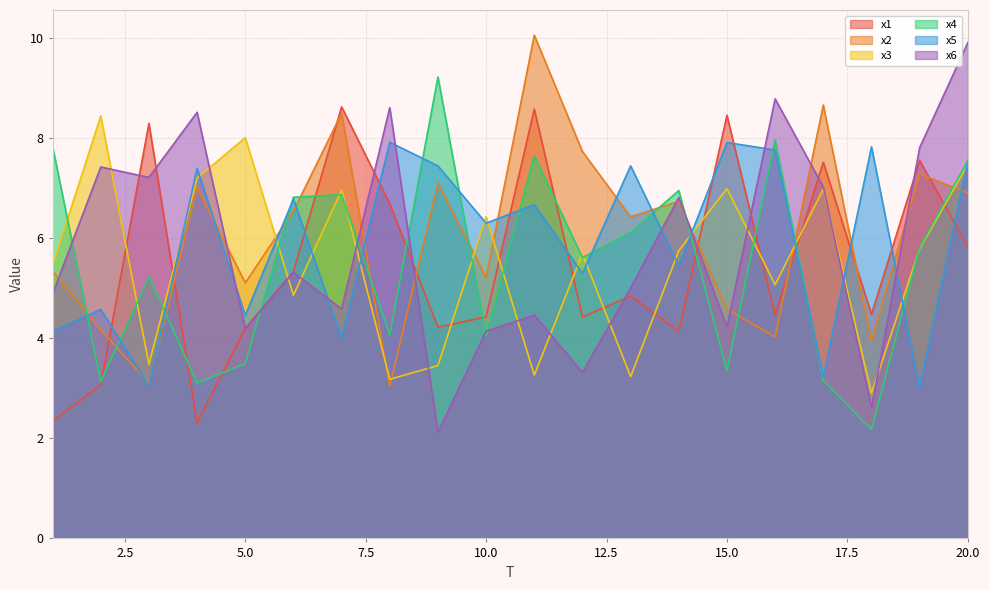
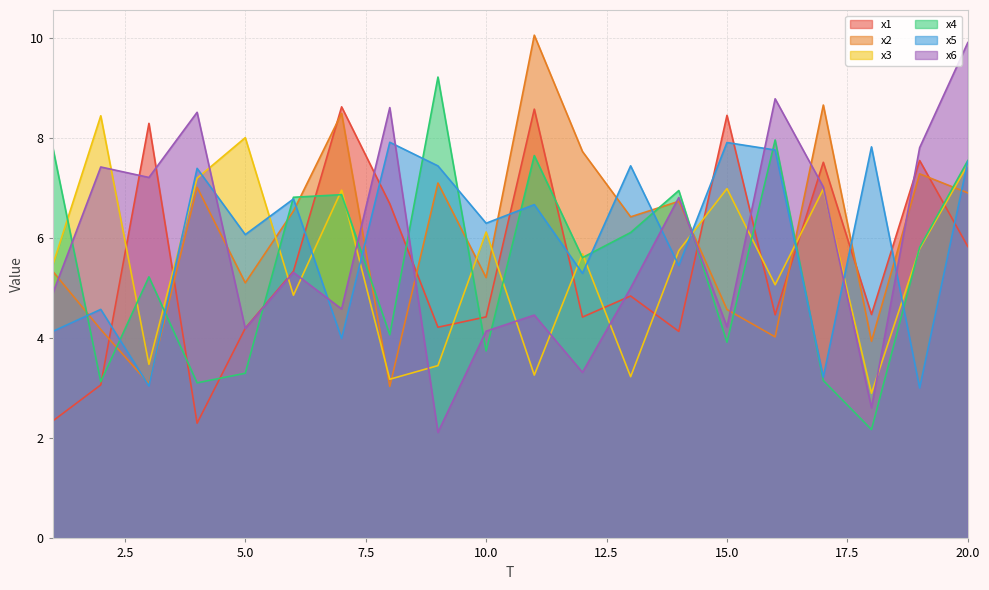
  {
    "x3": {
      "5.0": 8.0,
-     "10.0": 6.4,
+     "10.0": 6.1,
      "15.0": 7.0,
      "20.0": 7.5
    },
    "x4": {
-     "5.0": 3.5,
-     "10.0": 4.0,
-     "15.0": 3.4
+     "5.0": 3.3,
+     "10.0": 3.7,
+     "15.0": 3.9
    },
    "x5": {
-     "5.0": 4.5,
+     "5.0": 6.1,
      "10.0": 6.3,
      "15.0": 7.9
    },
    "x6": {
      "10.0": 4.1,
      "15.0": 4.2,
      "20.0": 9.9
    }
  }
